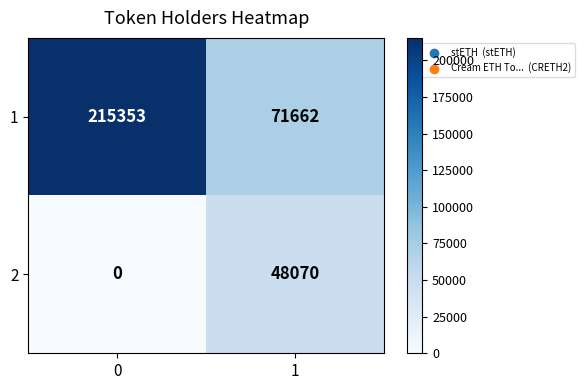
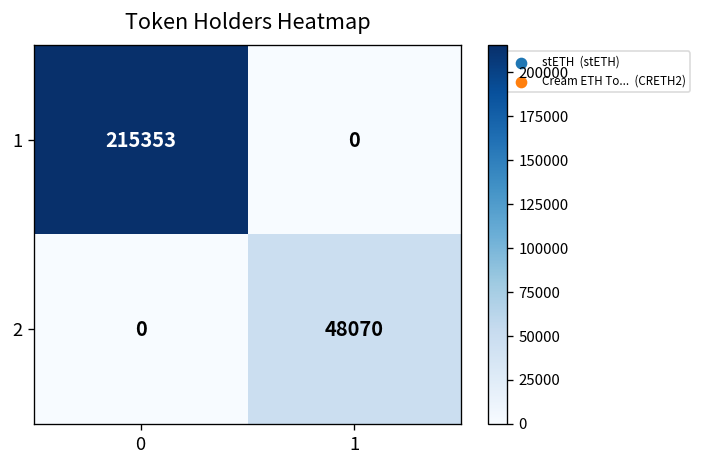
  {
    "1": {
      "0": 215353,
-     "1": 71662
+     "1": 0
    },
    "2": {
      "0": 0,
      "1": 48070
    }
  }
